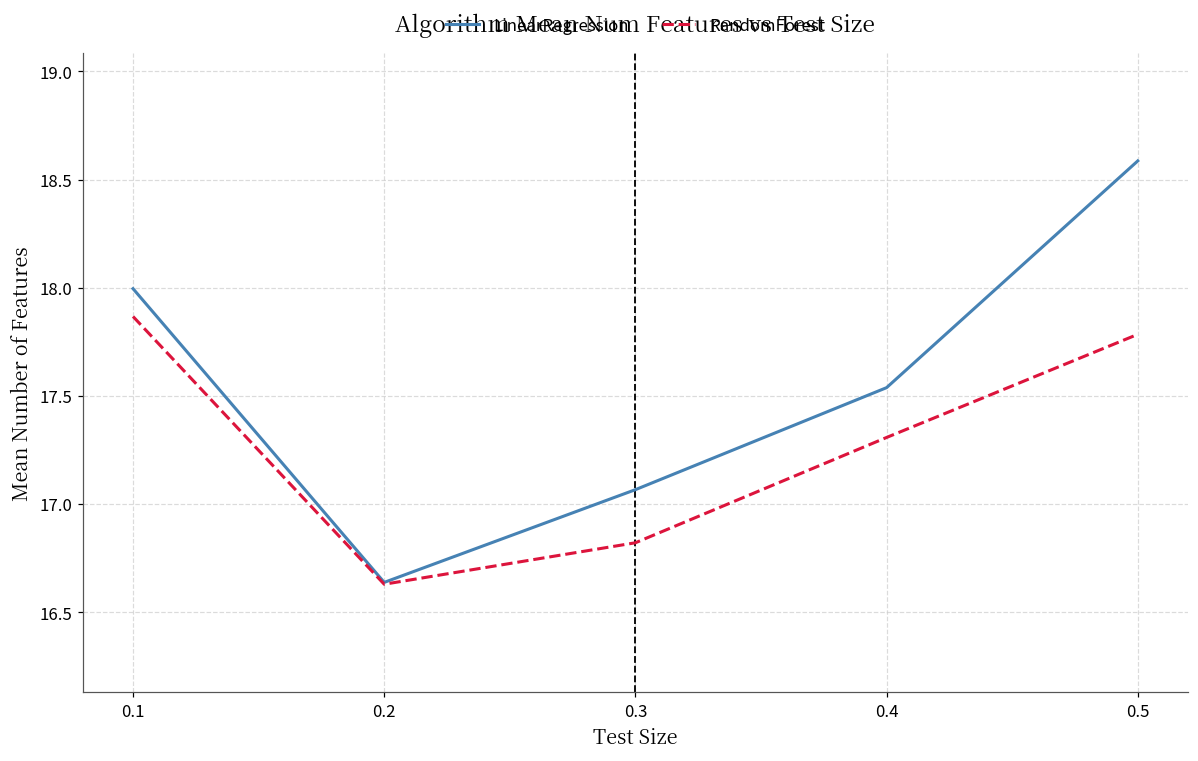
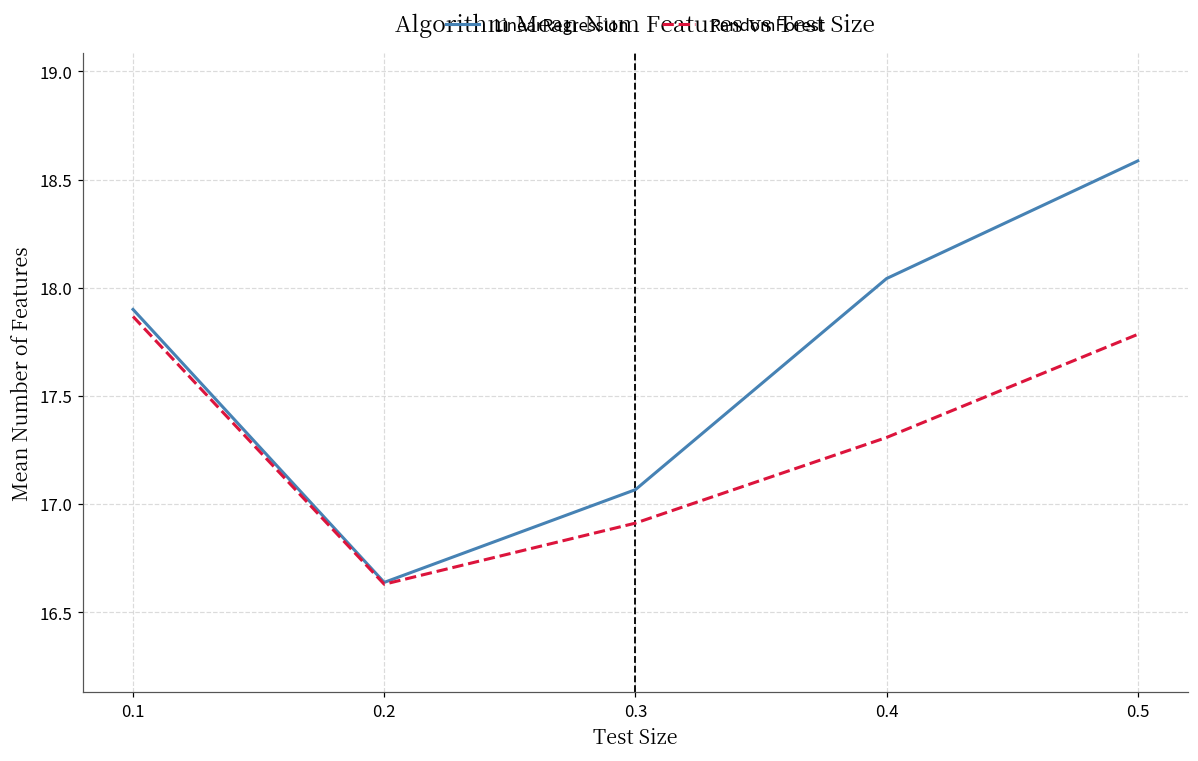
  {
    "LinearRegression": {
-     "0.1": 18.00,
+     "0.1": 17.90,
      "0.3": 17.07,
-     "0.4": 17.54,
+     "0.4": 18.04,
      "0.5": 18.59
    },
    "RandomForest": {
      "0.1": 17.87,
-     "0.3": 16.82,
+     "0.3": 16.91,
      "0.4": 17.31,
      "0.5": 17.78
    }
  }
